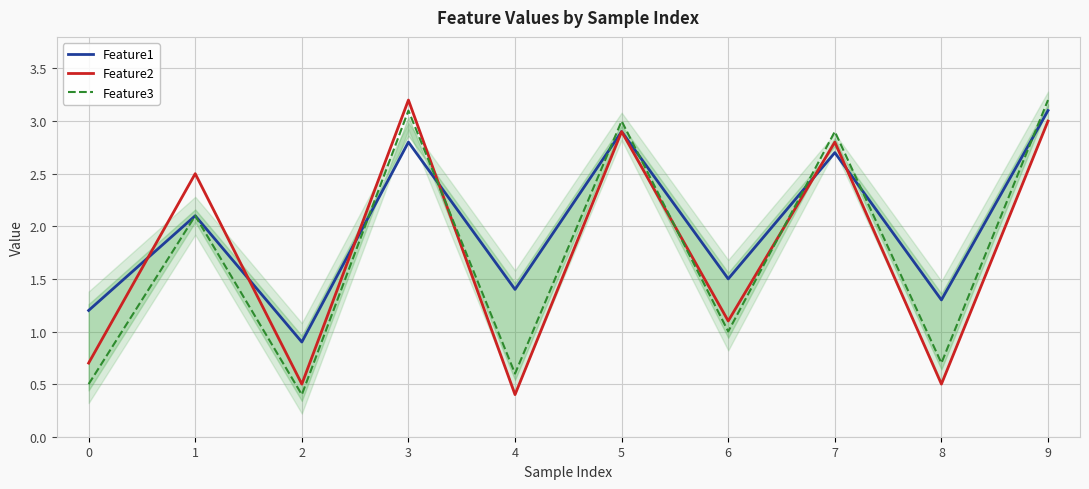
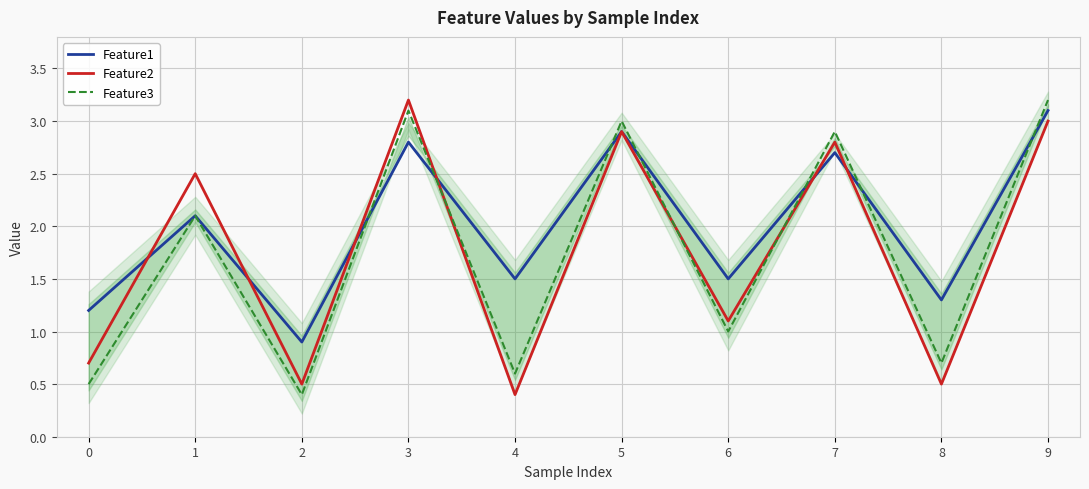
  {
    "Feature1": {
      "0": 1.2,
      "2": 0.9,
      "3": 2.8,
-     "4": 1.4,
+     "4": 1.5,
      "6": 1.5,
      "7": 2.7,
      "8": 1.3,
      "9": 3.1
    },
    "Feature2": {
      "0": 0.7,
      "1": 2.5,
      "2": 0.5,
      "3": 3.2,
      "4": 0.4,
      "6": 1.1,
      "7": 2.8,
      "8": 0.5,
      "9": 3.0
    }
  }
